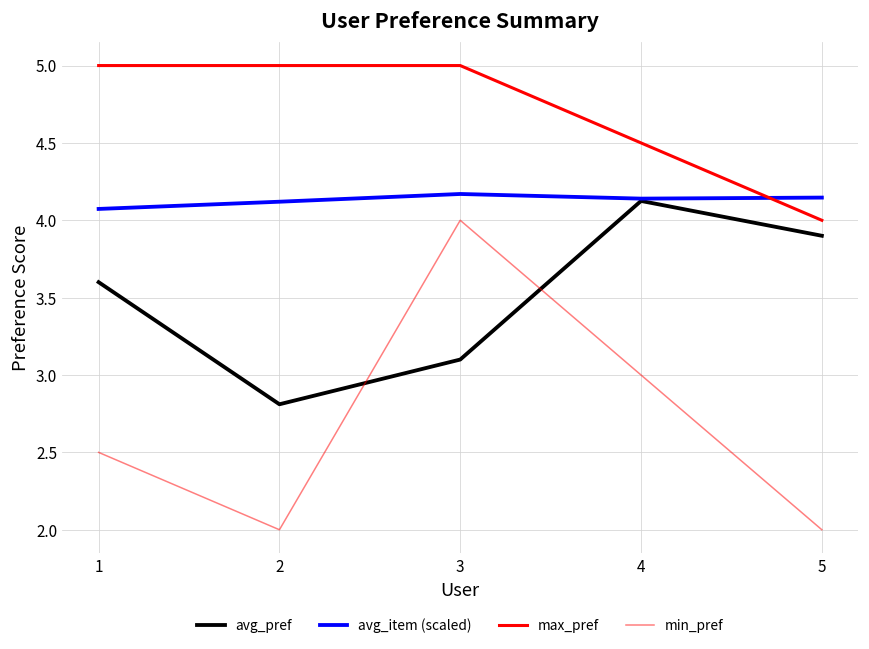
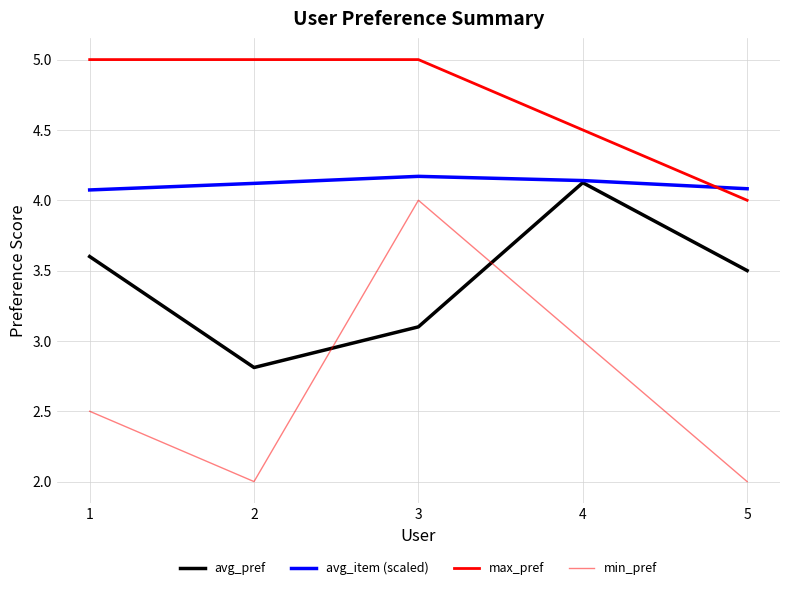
  {
    "avg_pref": {
      "1": 3.6,
      "2": 2.8,
      "3": 3.1,
-     "5": 3.9
+     "5": 3.5
    },
    "avg_item (scaled)": {
      "1": 4.07,
      "2": 4.12,
      "3": 4.17,
-     "5": 4.15
+     "5": 4.08
    }
  }
